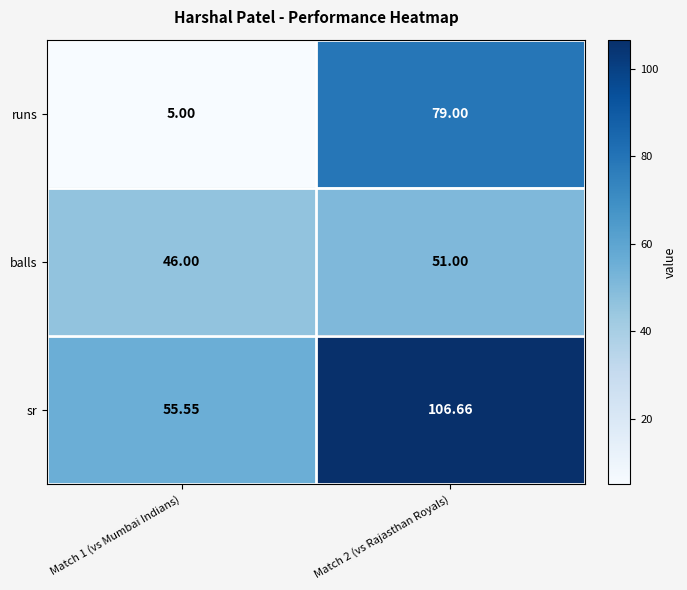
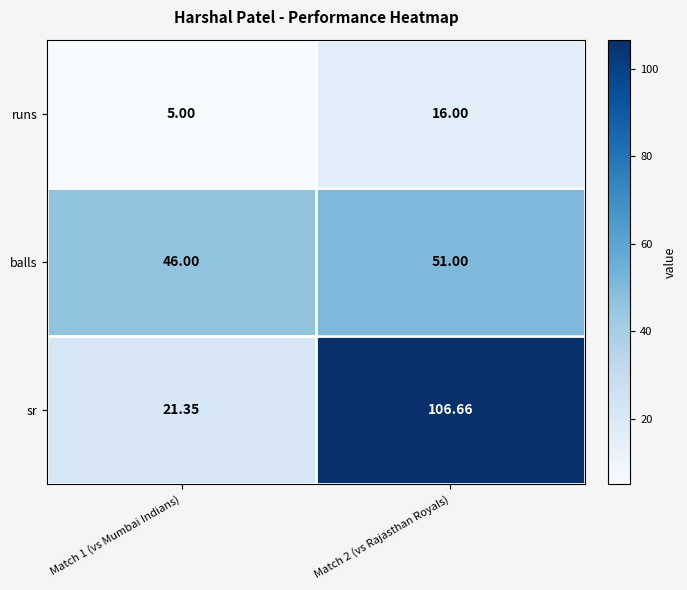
  {
    "runs": {
      "Match 1 (vs Mumbai Indians)": 5.00,
-     "Match 2 (vs Rajasthan Royals)": 79.00
+     "Match 2 (vs Rajasthan Royals)": 16.00
    },
    "balls": {
      "Match 1 (vs Mumbai Indians)": 46.00,
      "Match 2 (vs Rajasthan Royals)": 51.00
    },
    "sr": {
-     "Match 1 (vs Mumbai Indians)": 55.55,
+     "Match 1 (vs Mumbai Indians)": 21.35,
      "Match 2 (vs Rajasthan Royals)": 106.66
    }
  }
